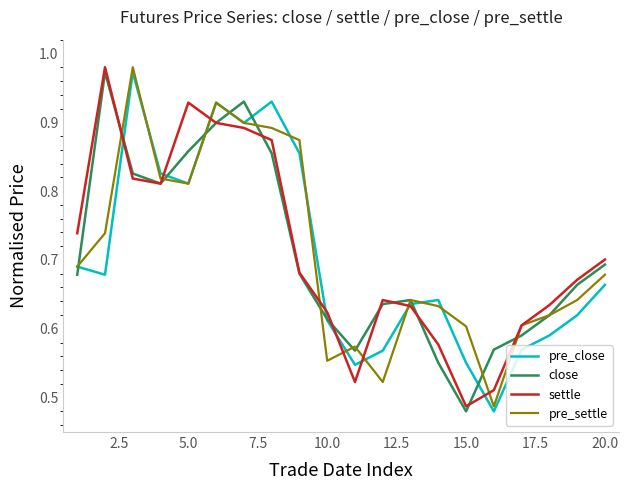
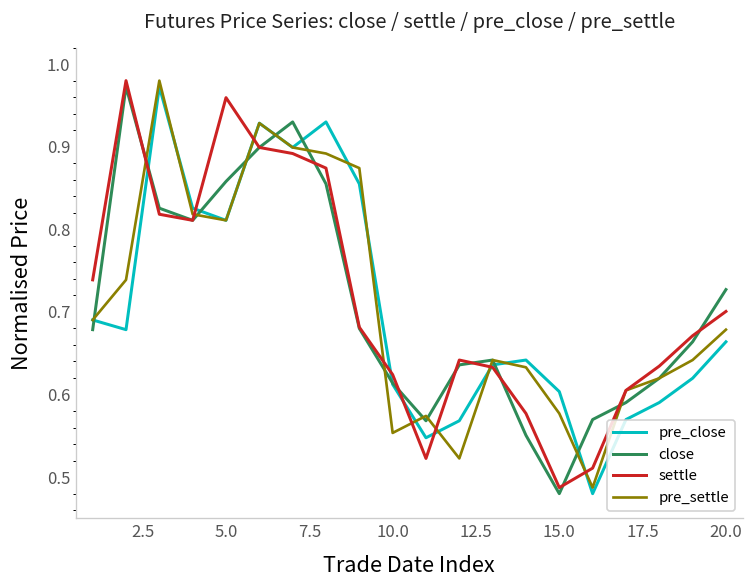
  {
    "pre_close": {
-     "15.0": 0.55,
+     "15.0": 0.60,
      "20.0": 0.66
    },
    "close": {
      "5.0": 0.86,
      "15.0": 0.48,
-     "20.0": 0.69
+     "20.0": 0.73
    },
    "settle": {
-     "5.0": 0.93,
+     "5.0": 0.96,
      "10.0": 0.62,
      "15.0": 0.49,
      "20.0": 0.70
    },
    "pre_settle": {
      "10.0": 0.55,
-     "15.0": 0.60,
+     "15.0": 0.58,
      "20.0": 0.68
    }
  }
